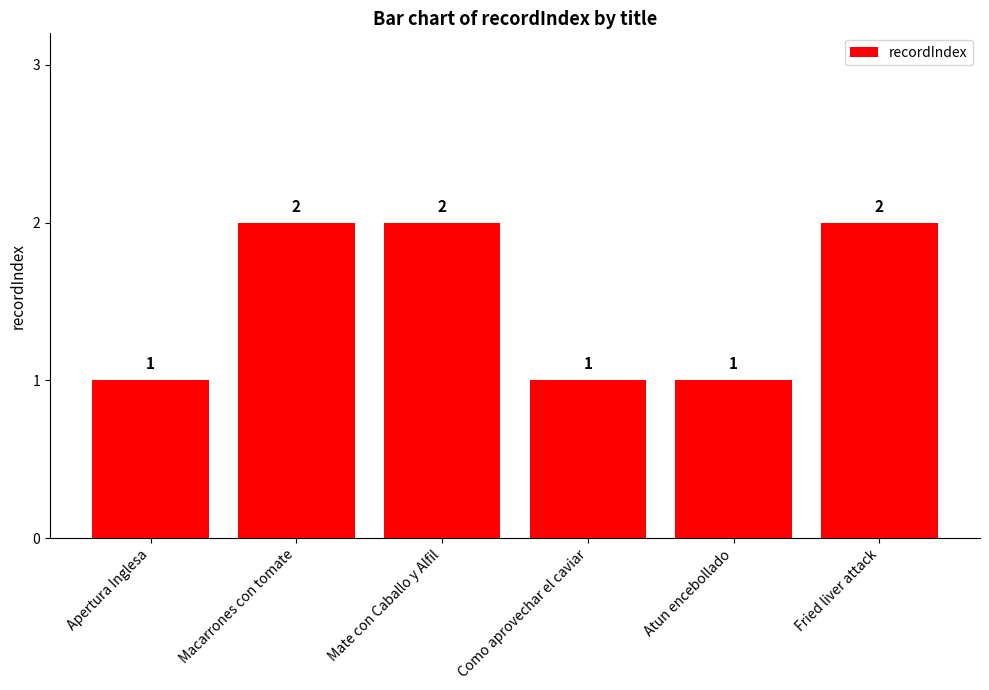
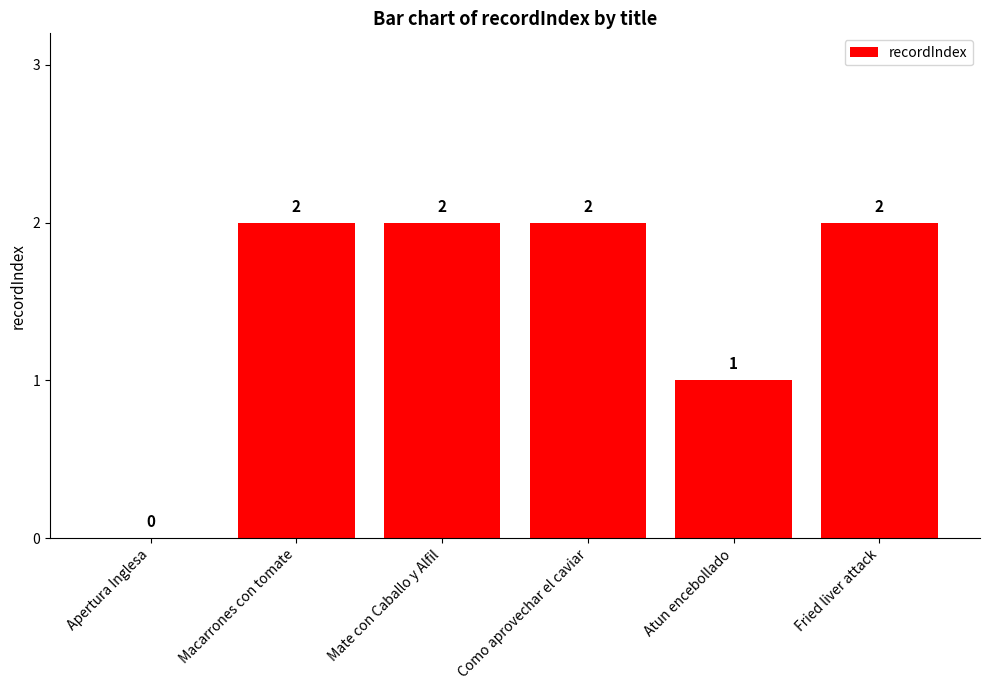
  {
-   "Apertura Inglesa": 1,
+   "Apertura Inglesa": 0,
    "Macarrones con tomate": 2,
    "Mate con Caballo y Alfil": 2,
-   "Como aprovechar el caviar": 1,
+   "Como aprovechar el caviar": 2,
    "Atun encebollado": 1,
    "Fried liver attack": 2
  }
